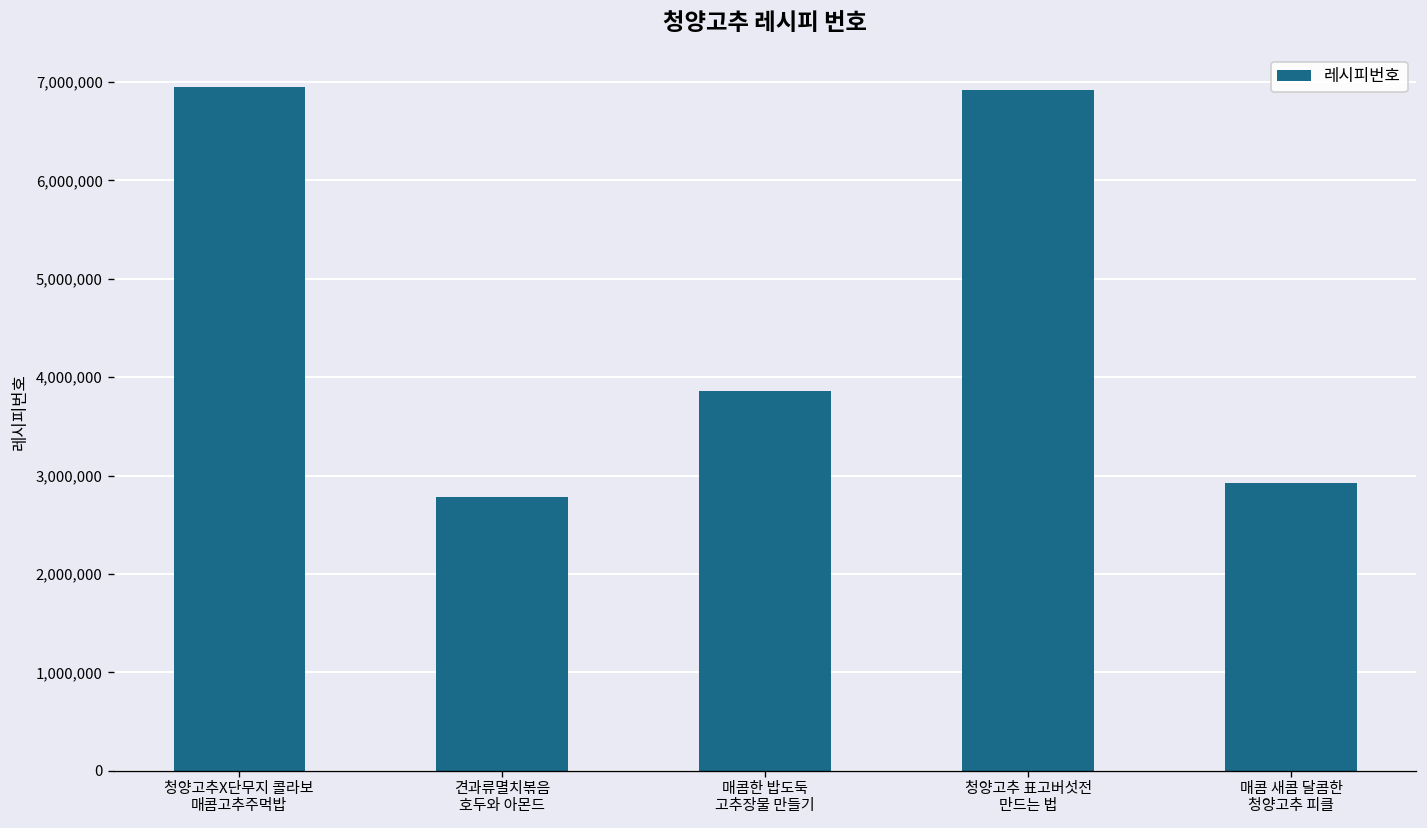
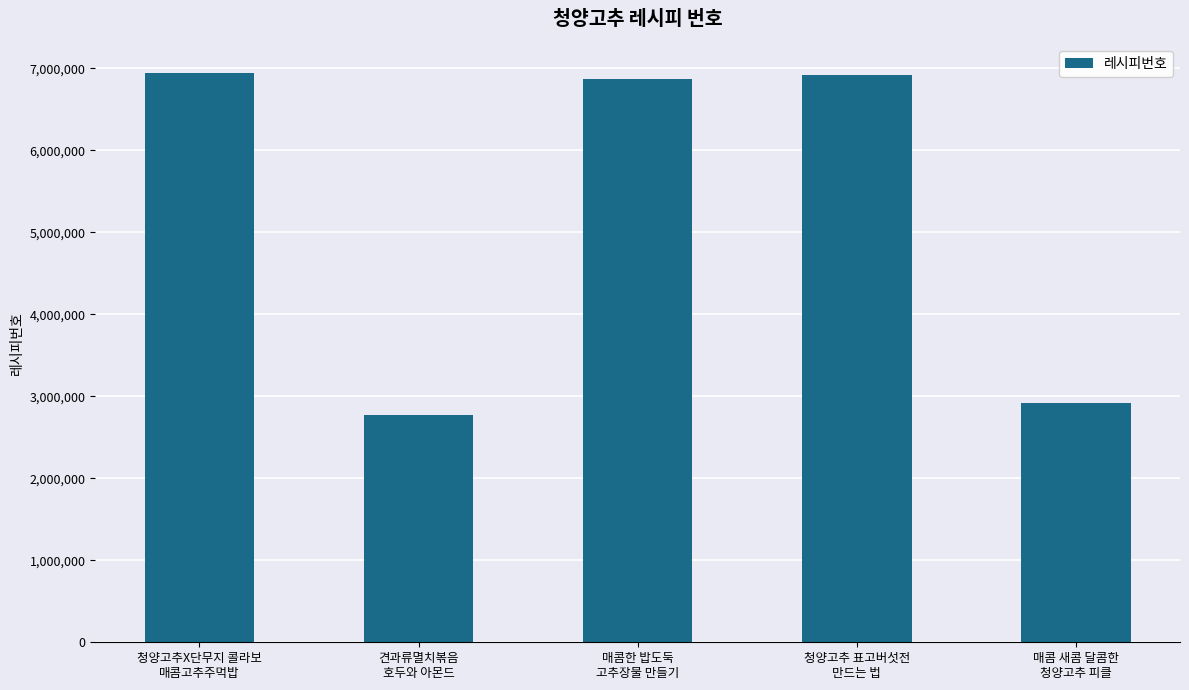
  {
    "청양고추X단무지 콜라보 매콤고추주먹밥": "6,900,000",
    "견과류멸치볶음 호두와 아몬드": "2,800,000",
-   "매콤한 밥도둑 고추장물 만들기": "3,900,000",
+   "매콤한 밥도둑 고추장물 만들기": "6,900,000",
    "청양고추 표고버섯전 만드는 법": "6,900,000",
    "매콤 새콤 달콤한 청양고추 피클": "2,900,000"
  }
